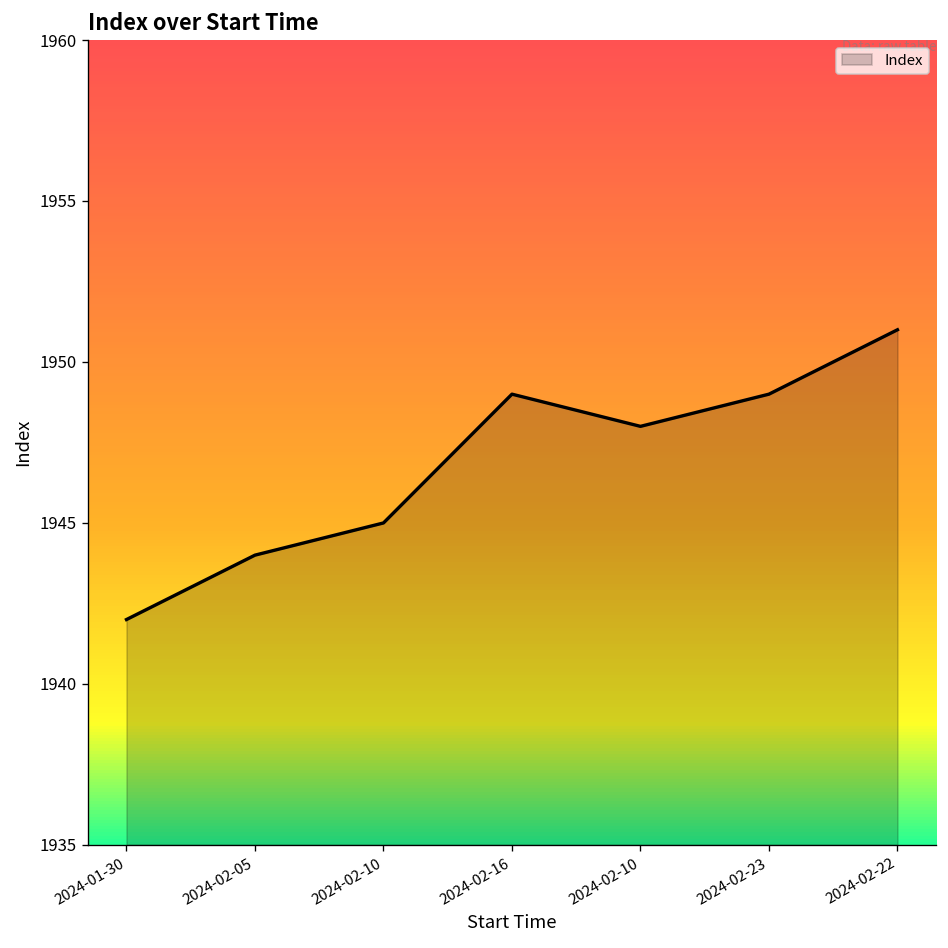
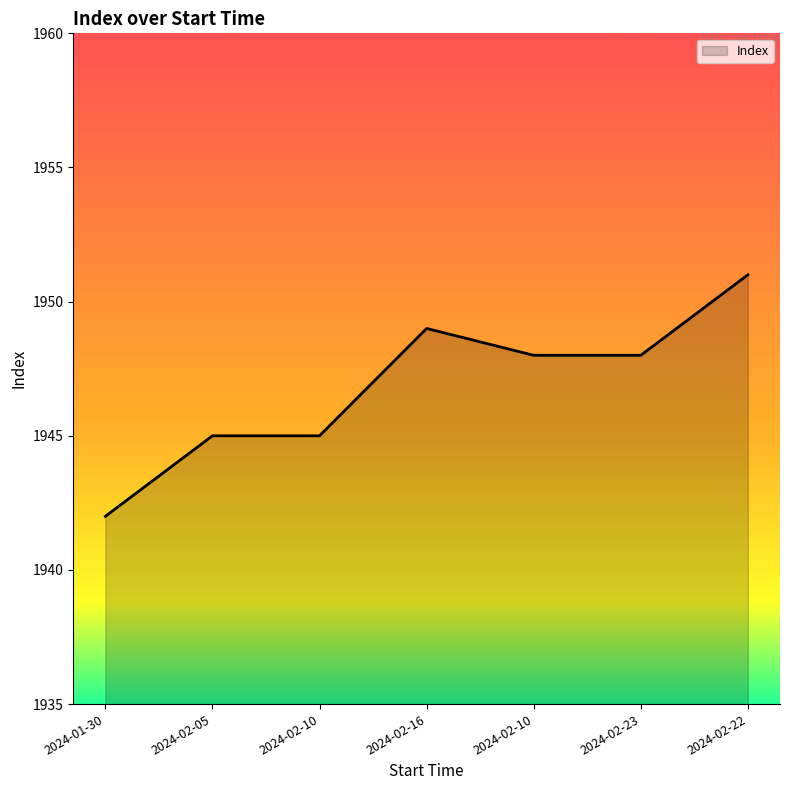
  {
    "2024-01-30": 1942,
-   "2024-02-05": 1944,
+   "2024-02-05": 1945,
    "2024-02-16": 1949,
-   "2024-02-23": 1949,
+   "2024-02-23": 1948,
    "2024-02-22": 1951
  }
